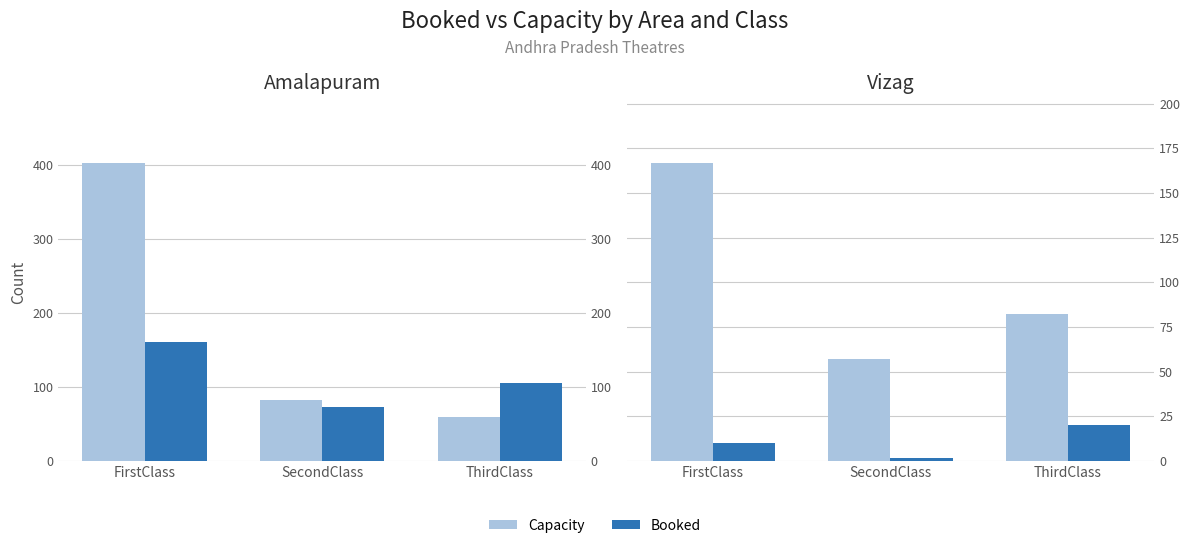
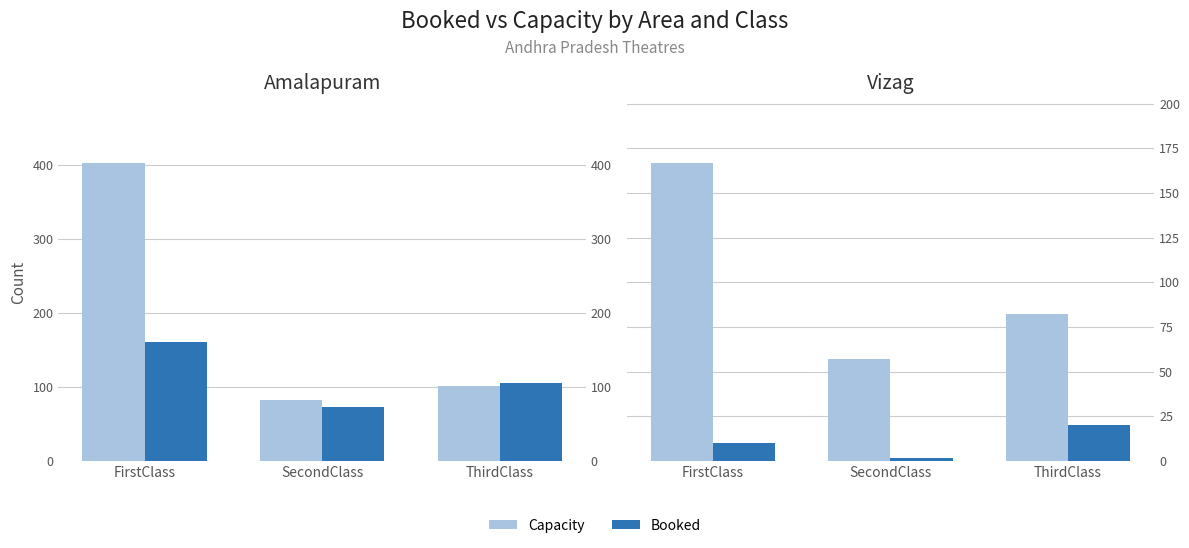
  {
    "Amalapuram": {
      "Capacity": {
        "FirstClass": 400,
        "SecondClass": 80,
-       "ThirdClass": 60
+       "ThirdClass": 100
      },
      "Booked": {
        "FirstClass": 160,
        "SecondClass": 70,
        "ThirdClass": 110
      }
    },
    "Vizag": {
      "Capacity": {
        "FirstClass": 167,
        "SecondClass": 57,
        "ThirdClass": 82
      },
      "Booked": {
        "FirstClass": 10,
        "SecondClass": 2,
        "ThirdClass": 20
      }
    }
  }
